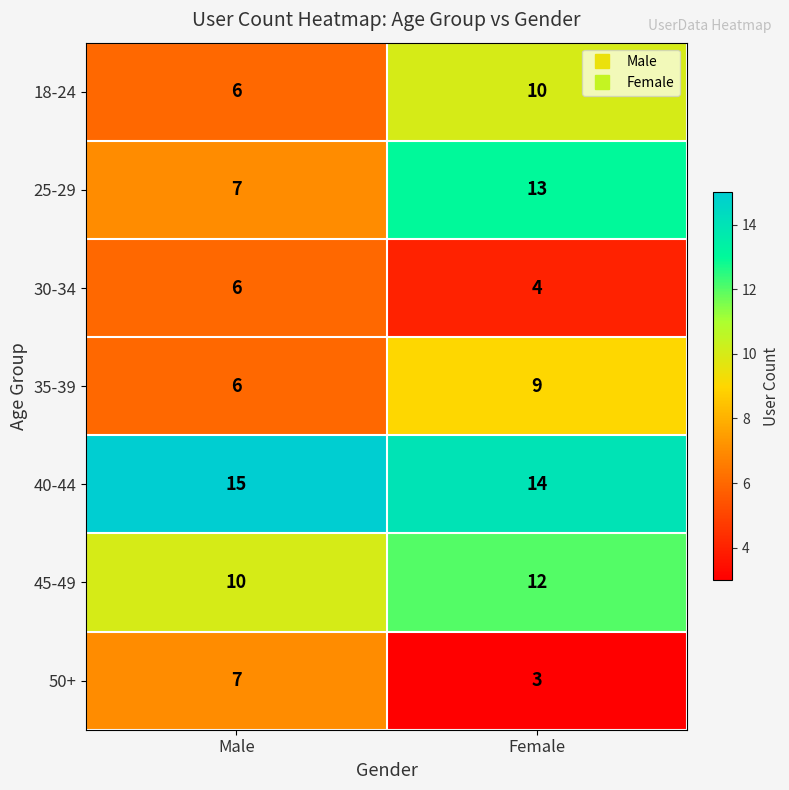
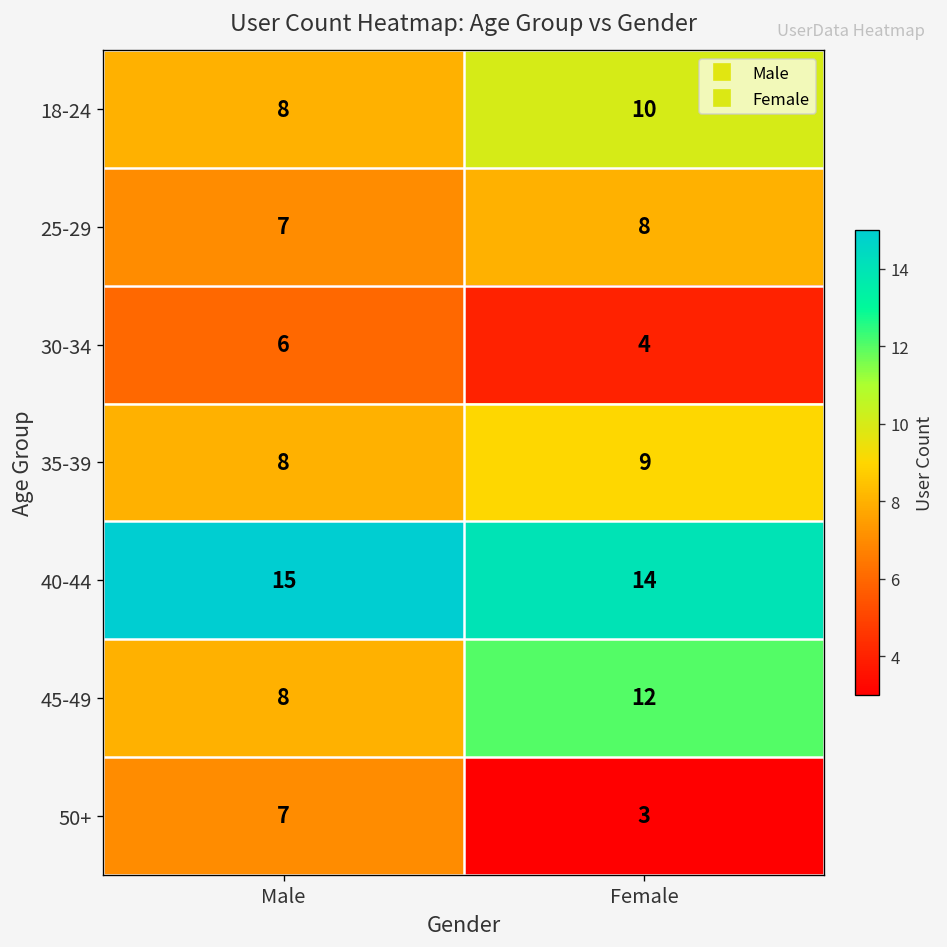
  {
    "18-24": {
-     "Male": 6,
+     "Male": 8,
      "Female": 10
    },
    "25-29": {
      "Male": 7,
-     "Female": 13
+     "Female": 8
    },
    "30-34": {
      "Male": 6,
      "Female": 4
    },
    "35-39": {
-     "Male": 6,
+     "Male": 8,
      "Female": 9
    },
    "40-44": {
      "Male": 15,
      "Female": 14
    },
    "45-49": {
-     "Male": 10,
+     "Male": 8,
      "Female": 12
    },
    "50+": {
      "Male": 7,
      "Female": 3
    }
  }
